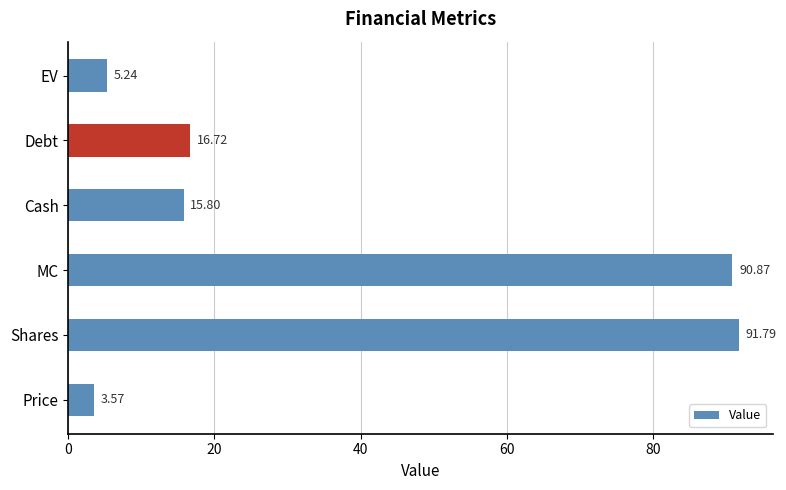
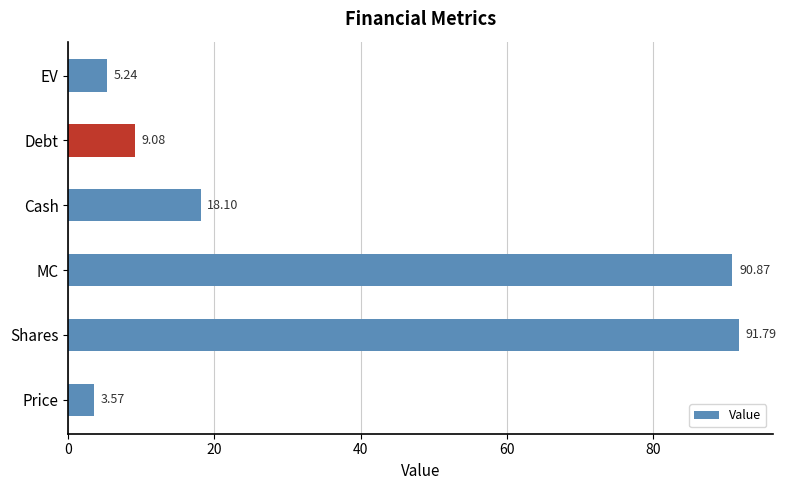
  {
    "EV": 5.24,
-   "Debt": 16.72,
-   "Cash": 15.80,
+   "Debt": 9.08,
+   "Cash": 18.10,
    "MC": 90.87,
    "Shares": 91.79,
    "Price": 3.57
  }
